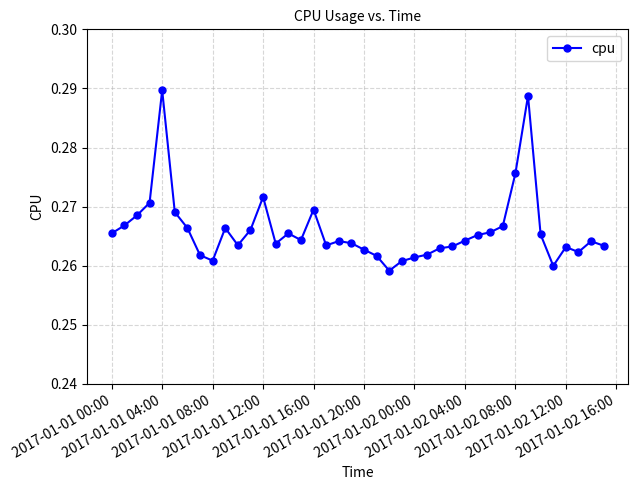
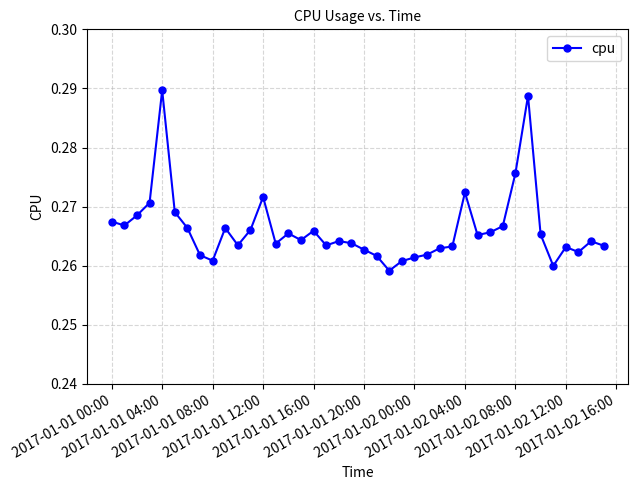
  {
-   "2017-01-01 00:00": 0.265,
+   "2017-01-01 00:00": 0.267,
    "2017-01-01 04:00": 0.290,
    "2017-01-01 08:00": 0.261,
    "2017-01-01 12:00": 0.272,
-   "2017-01-01 16:00": 0.269,
+   "2017-01-01 16:00": 0.266,
    "2017-01-01 20:00": 0.263,
    "2017-01-02 00:00": 0.261,
-   "2017-01-02 04:00": 0.264,
+   "2017-01-02 04:00": 0.272,
    "2017-01-02 08:00": 0.276,
    "2017-01-02 12:00": 0.263
  }
